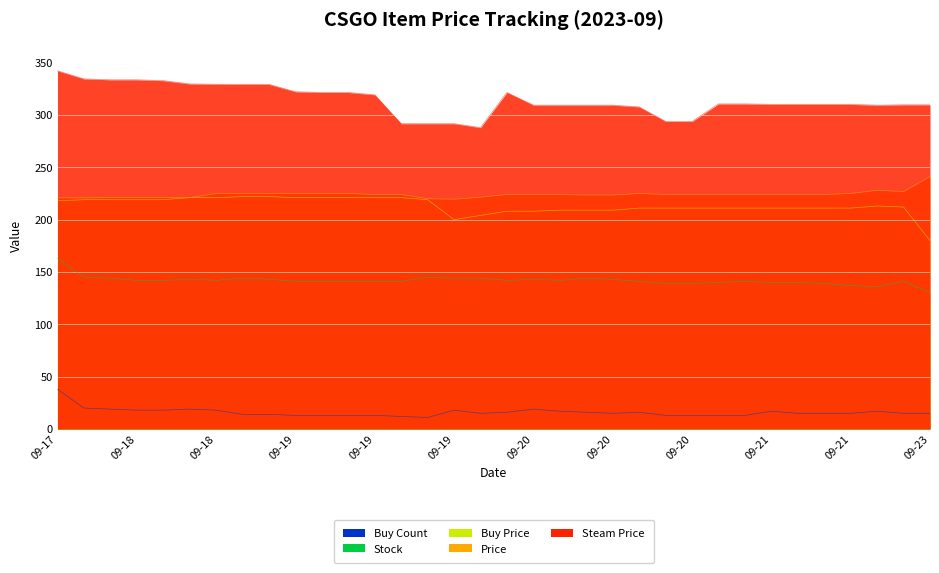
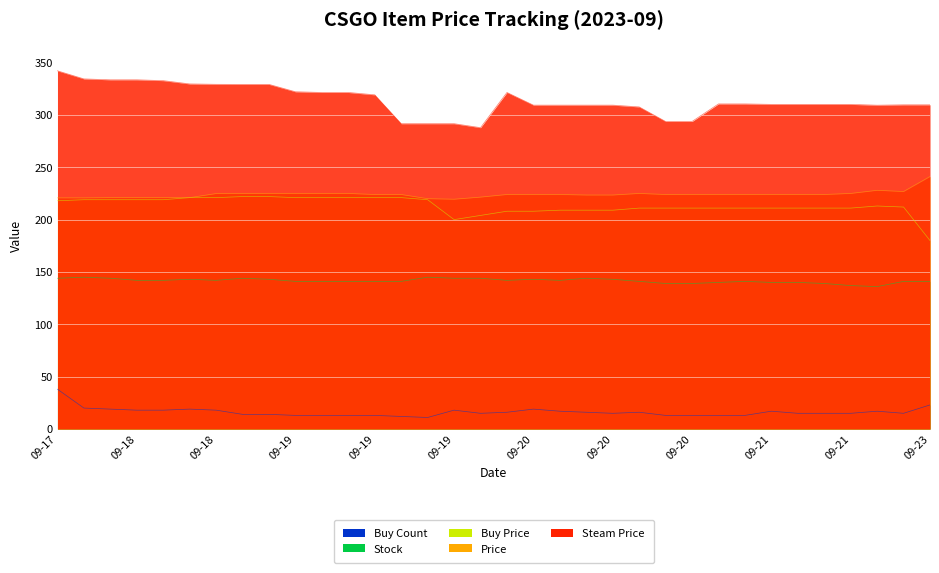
  {
    "Buy Count": {
      "09-17": 38,
-     "09-23": 15
+     "09-23": 23
    },
    "Stock": {
-     "09-17": 163,
-     "09-23": 130
+     "09-17": 144,
+     "09-23": 141
    },
    "Buy Price": {
      "09-17": 218,
      "09-23": 180
    },
    "Price": {
      "09-17": 221,
      "09-23": 241
    },
    "Steam Price": {
      "09-17": 342,
      "09-23": 310
    }
  }
